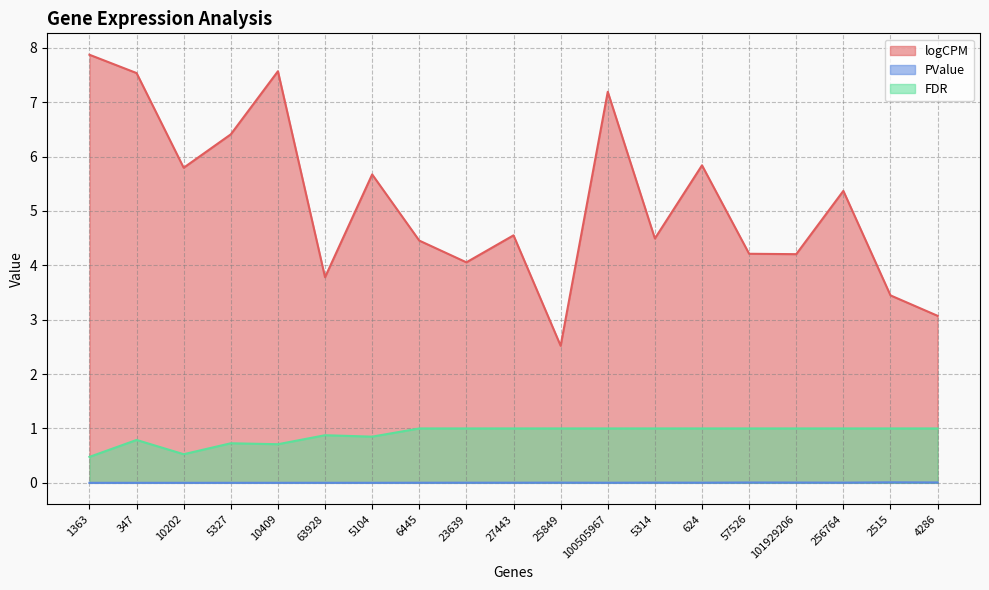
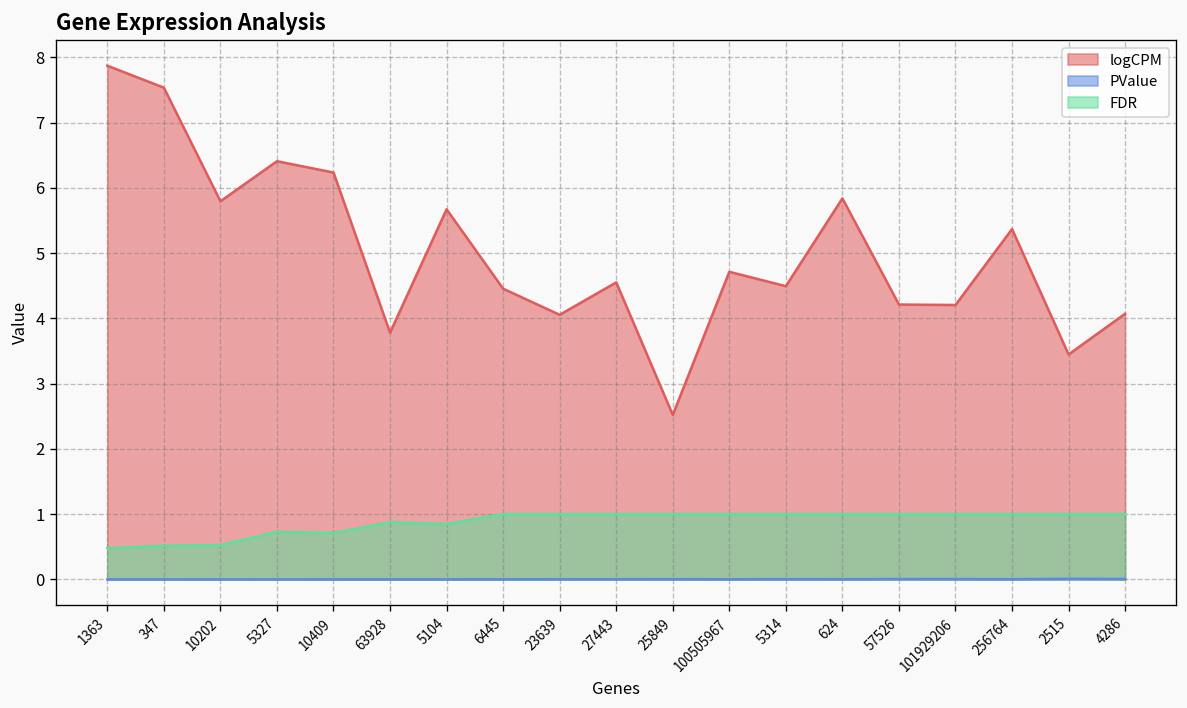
  {
    "logCPM": {
      "1363": 7.9,
      "347": 7.5,
      "10202": 5.8,
      "5327": 6.4,
-     "10409": 7.6,
+     "10409": 6.2,
      "63928": 3.8,
      "5104": 5.7,
      "6445": 4.5,
      "23639": 4.1,
      "27443": 4.6,
      "25849": 2.5,
-     "100505967": 7.2,
+     "100505967": 4.7,
      "5314": 4.5,
      "624": 5.8,
      "57526": 4.2,
      "101929206": 4.2,
      "256764": 5.4,
      "2515": 3.4,
-     "4286": 3.1
+     "4286": 4.1
    },
    "PValue": {
      "1363": 0.0,
      "347": 0.0,
      "10202": 0.0,
      "5327": 0.0,
      "10409": 0.0,
      "63928": 0.0,
      "5104": 0.0,
      "6445": 0.0,
      "23639": 0.0,
      "27443": 0.0,
      "25849": 0.0,
      "100505967": 0.0,
      "5314": 0.0,
      "624": 0.0,
      "57526": 0.0,
      "101929206": 0.0,
      "256764": 0.0,
      "2515": 0.0,
      "4286": 0.0
    },
    "FDR": {
      "1363": 0.5,
-     "347": 0.8,
+     "347": 0.5,
      "10202": 0.5,
      "5327": 0.7,
      "10409": 0.7,
      "63928": 0.9,
      "5104": 0.8,
      "6445": 1.0,
      "23639": 1.0,
      "27443": 1.0,
      "25849": 1.0,
      "100505967": 1.0,
      "5314": 1.0,
      "624": 1.0,
      "57526": 1.0,
      "101929206": 1.0,
      "256764": 1.0,
      "2515": 1.0,
      "4286": 1.0
    }
  }
